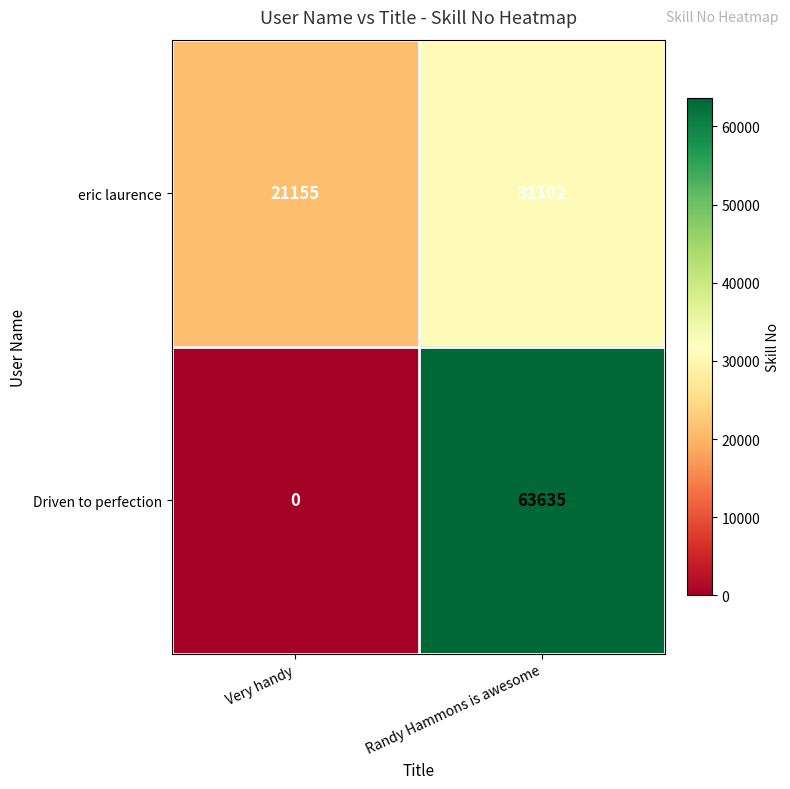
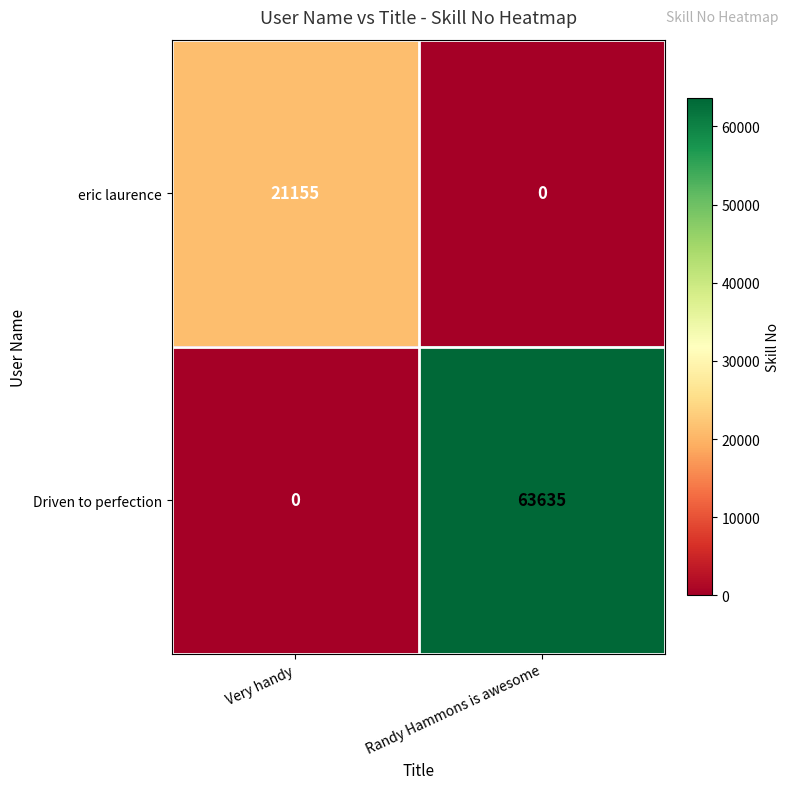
  {
    "eric laurence": {
      "Very handy": 21155,
-     "Randy Hammons is awesome": 31102
+     "Randy Hammons is awesome": 0
    },
    "Driven to perfection": {
      "Very handy": 0,
      "Randy Hammons is awesome": 63635
    }
  }
